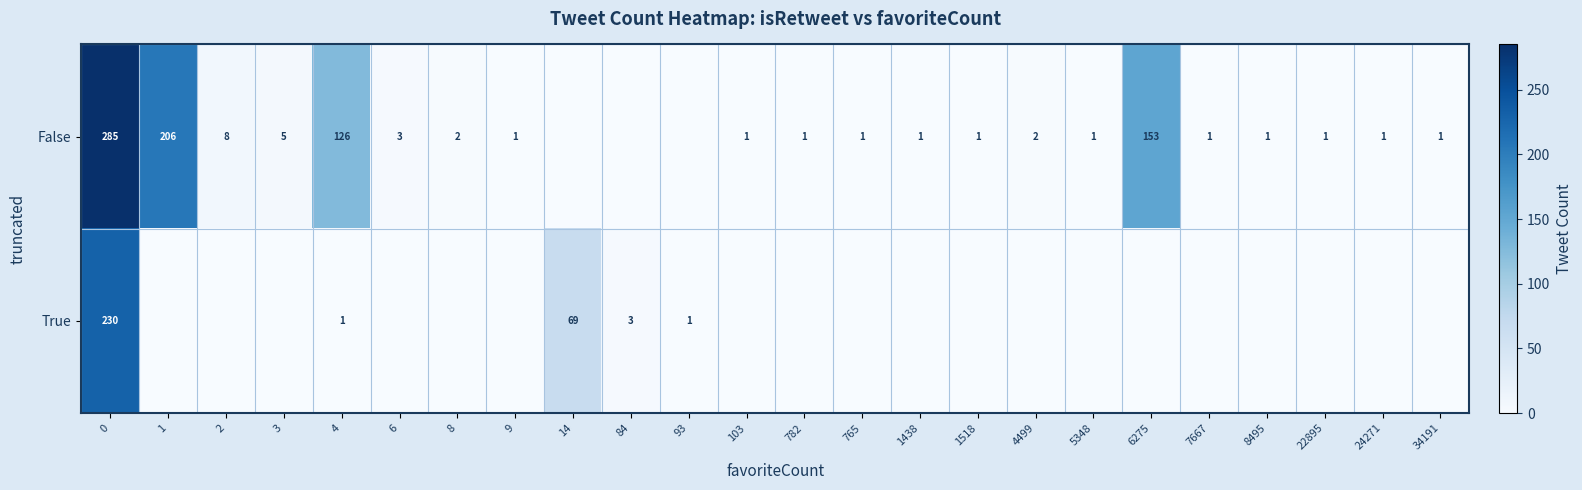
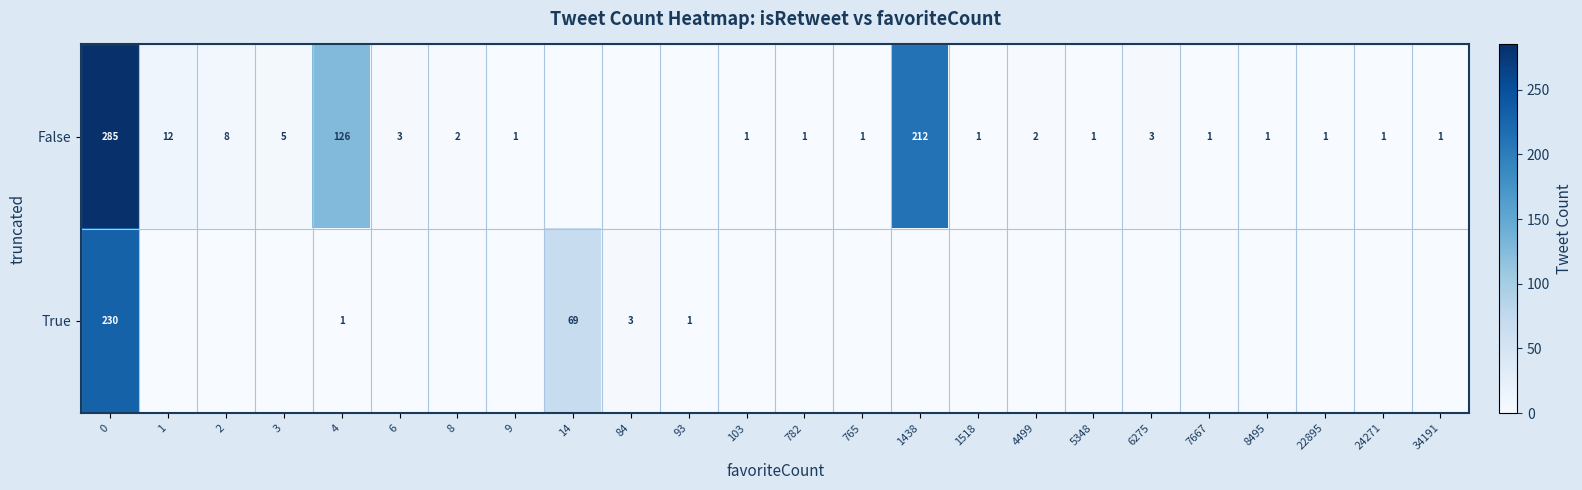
  {
    "False": {
      "0": 285,
-     "1": 206,
+     "1": 12,
      "2": 8,
      "3": 5,
      "4": 126,
      "6": 3,
      "8": 2,
      "9": 1,
      "103": 1,
      "782": 1,
      "765": 1,
-     "1438": 1,
+     "1438": 212,
      "1518": 1,
      "4499": 2,
      "5348": 1,
-     "6275": 153,
+     "6275": 3,
      "7667": 1,
      "8495": 1,
      "22895": 1,
      "24271": 1,
      "34191": 1
    },
    "True": {
      "0": 230,
      "4": 1,
      "14": 69,
      "84": 3,
      "93": 1
    }
  }
